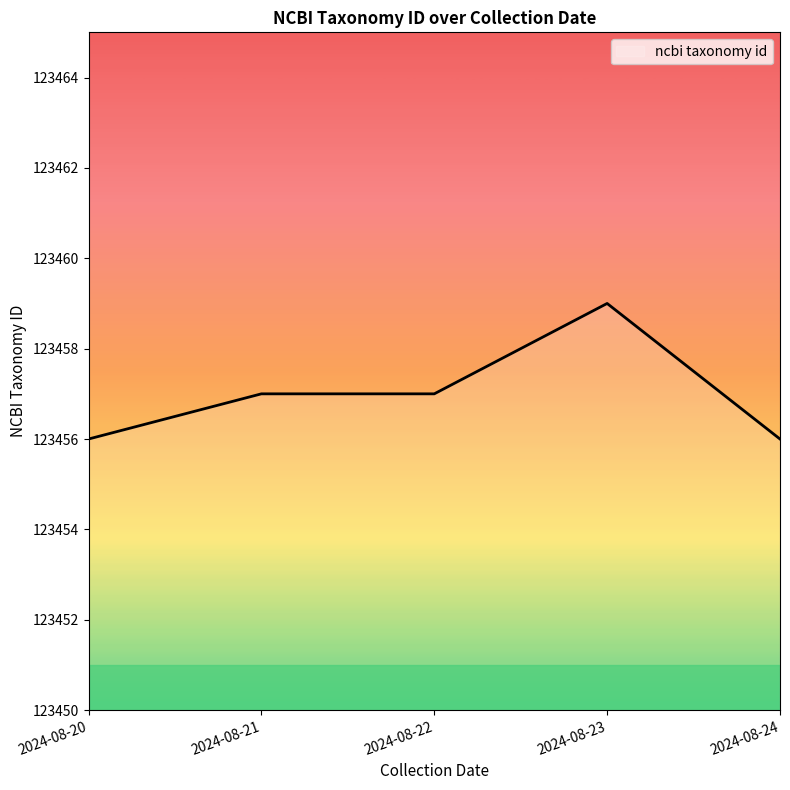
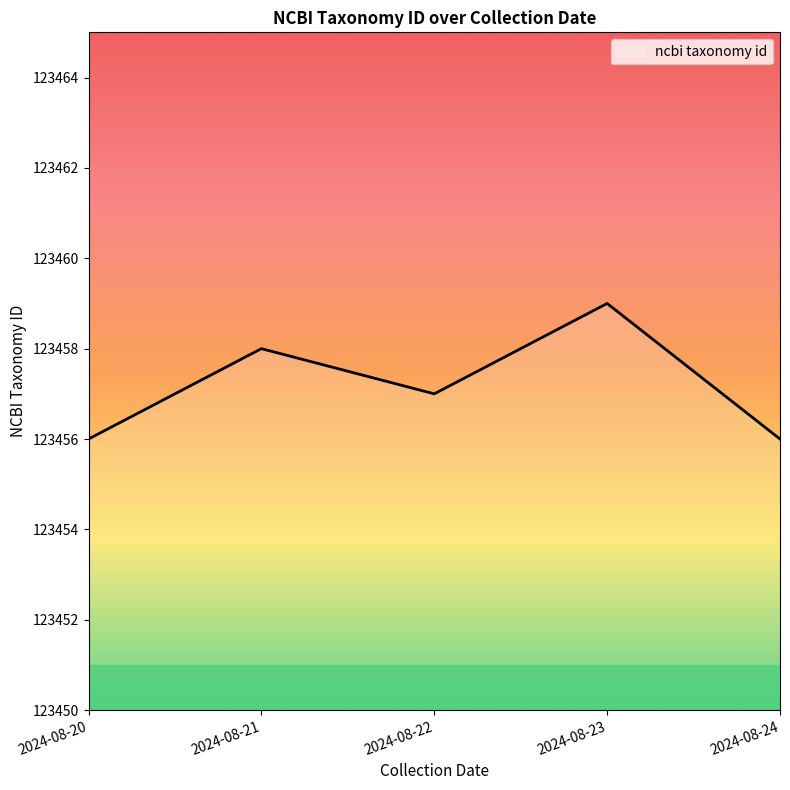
  {
    "2024-08-20": 123456,
-   "2024-08-21": 123457,
+   "2024-08-21": 123458,
    "2024-08-22": 123457,
    "2024-08-23": 123459,
    "2024-08-24": 123456
  }
